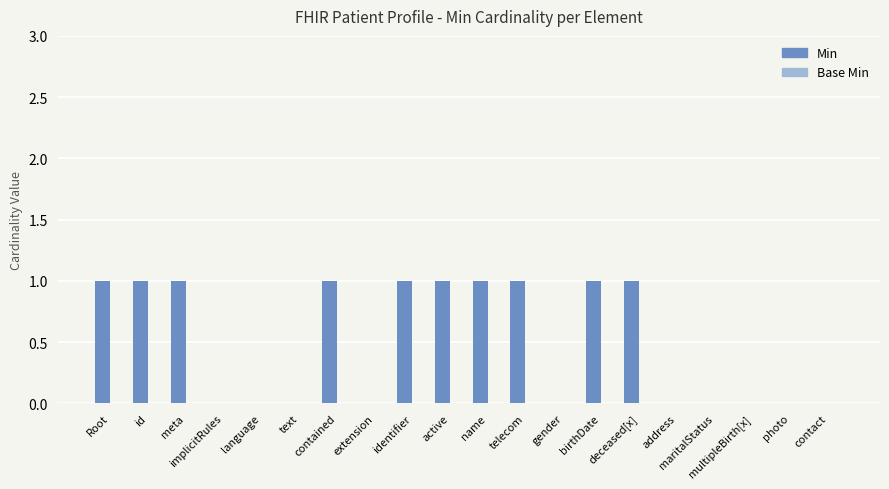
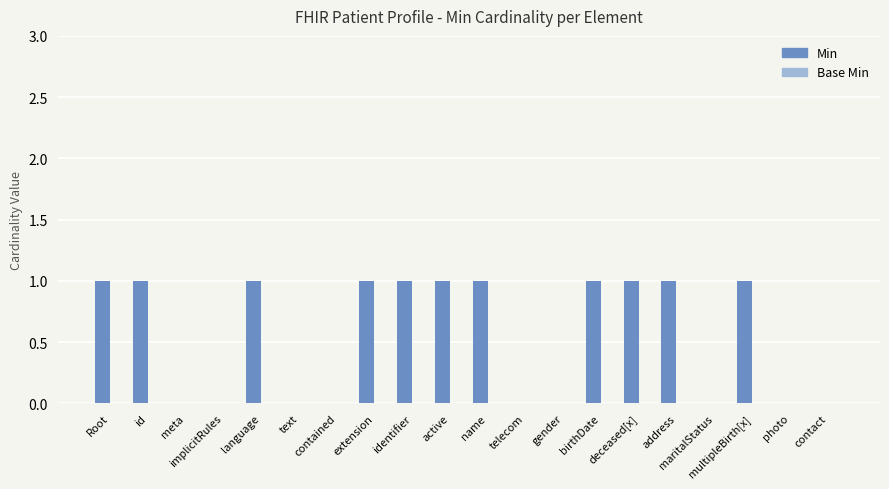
  {
    "Min": {
      "Root": 1,
      "id": 1,
-     "meta": 1,
+     "meta": 0,
      "implicitRules": 0,
-     "language": 0,
+     "language": 1,
      "text": 0,
-     "contained": 1,
-     "extension": 0,
+     "contained": 0,
+     "extension": 1,
      "identifier": 1,
      "active": 1,
      "name": 1,
-     "telecom": 1,
+     "telecom": 0,
      "gender": 0,
      "birthDate": 1,
      "deceased[x]": 1,
-     "address": 0,
+     "address": 1,
      "maritalStatus": 0,
-     "multipleBirth[x]": 0,
+     "multipleBirth[x]": 1,
      "photo": 0,
      "contact": 0
    },
    "Base Min": {
      "Root": 0,
      "id": 0,
      "meta": 0,
      "implicitRules": 0,
      "language": 0,
      "text": 0,
      "contained": 0,
      "extension": 0,
      "identifier": 0,
      "active": 0,
      "name": 0,
      "telecom": 0,
      "gender": 0,
      "birthDate": 0,
      "deceased[x]": 0,
      "address": 0,
      "maritalStatus": 0,
      "multipleBirth[x]": 0,
      "photo": 0,
      "contact": 0
    }
  }
